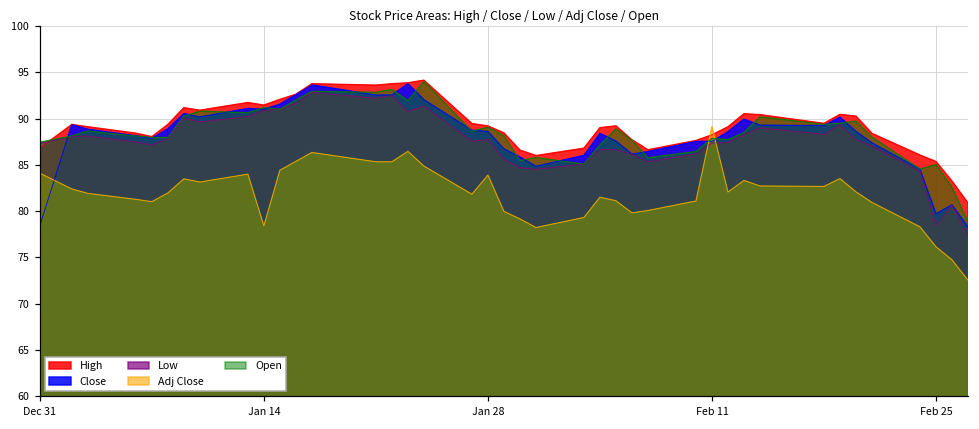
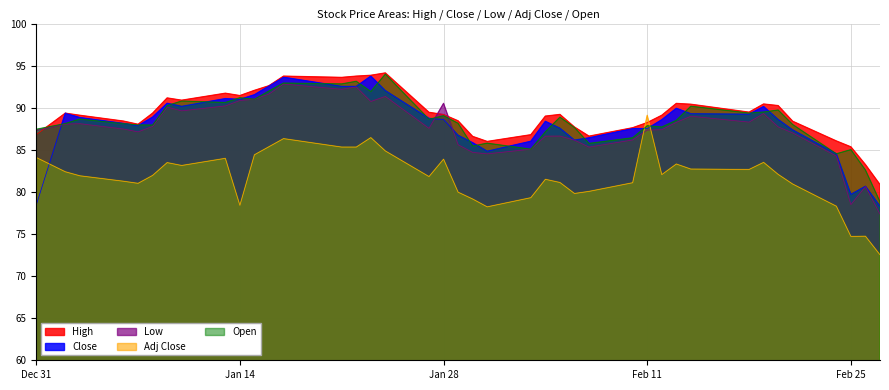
  {
    "High": {
      "Dec 31": 87,
      "Feb 11": 88,
      "Feb 25": 85
    },
    "Close": {
      "Dec 31": 78,
      "Jan 28": 89,
      "Feb 25": 80
    },
    "Low": {
-     "Jan 28": 88,
+     "Jan 28": 91,
      "Feb 25": 78
    },
    "Adj Close": {
      "Dec 31": 84,
      "Jan 14": 78,
      "Jan 28": 84,
      "Feb 11": 89,
-     "Feb 25": 76
+     "Feb 25": 75
    },
    "Open": {
      "Feb 11": 88,
      "Feb 25": 85
    }
  }
